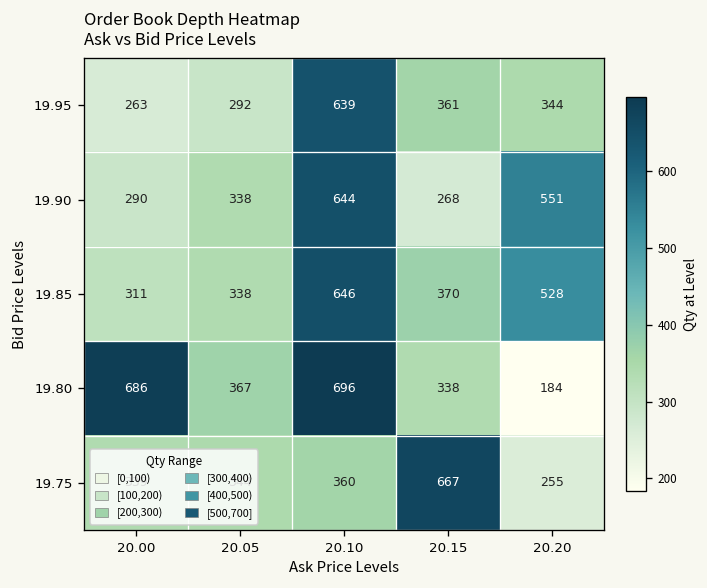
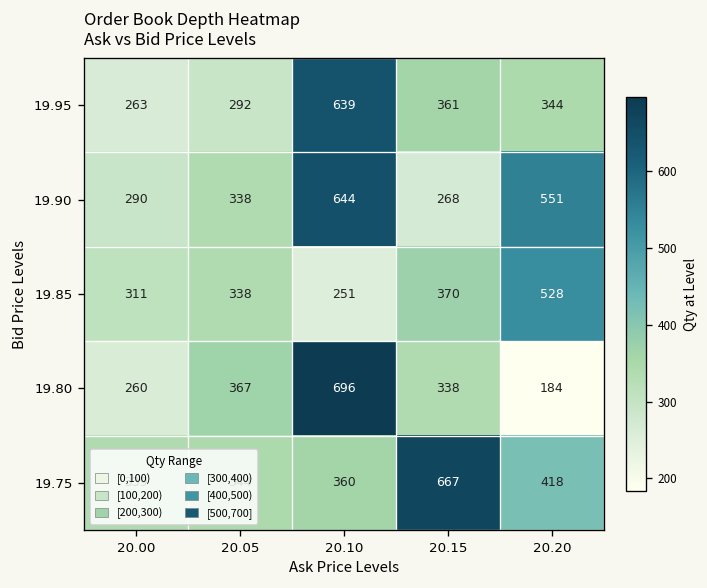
  {
    "19.95": {
      "20.00": 263,
      "20.05": 292,
      "20.10": 639,
      "20.15": 361,
      "20.20": 344
    },
    "19.90": {
      "20.00": 290,
      "20.05": 338,
      "20.10": 644,
      "20.15": 268,
      "20.20": 551
    },
    "19.85": {
      "20.00": 311,
      "20.05": 338,
-     "20.10": 646,
+     "20.10": 251,
      "20.15": 370,
      "20.20": 528
    },
    "19.80": {
-     "20.00": 686,
+     "20.00": 260,
      "20.05": 367,
      "20.10": 696,
      "20.15": 338,
      "20.20": 184
    },
    "19.75": {
      "20.10": 360,
      "20.15": 667,
-     "20.20": 255
+     "20.20": 418
    }
  }
